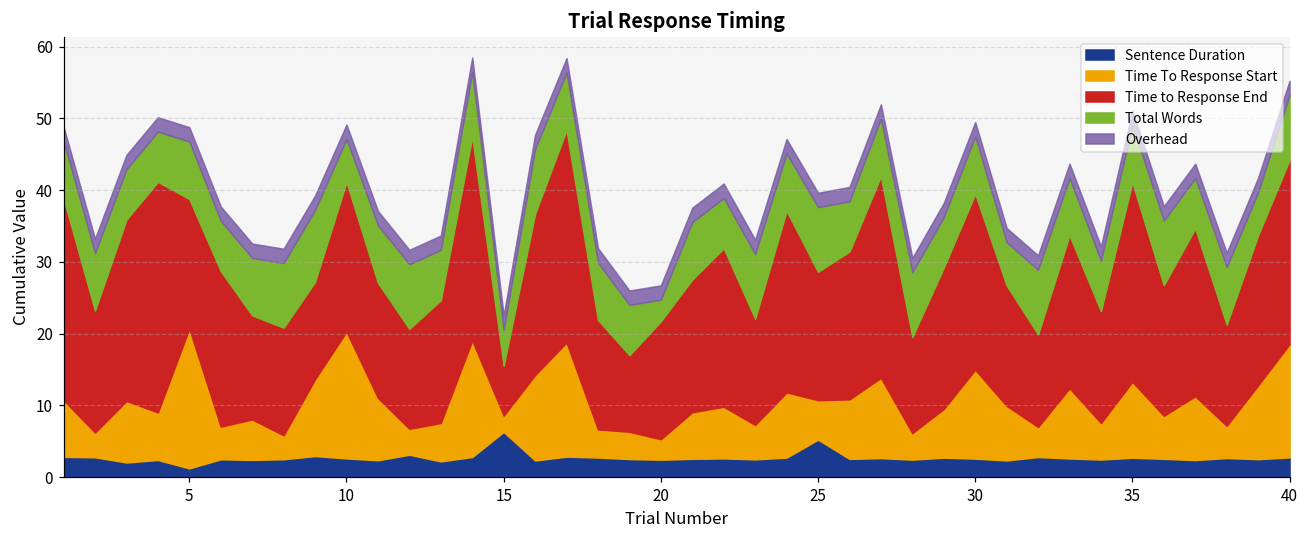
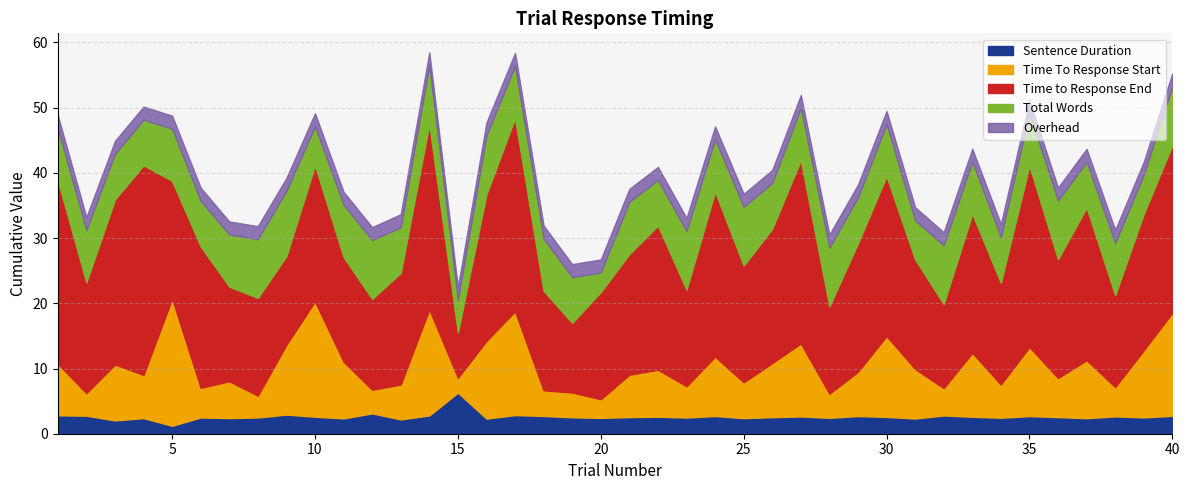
  {
    "Sentence Duration": {
-     "25": 5
+     "25": 2
    },
    "Total Words": {
      "5": 8,
      "10": 6,
      "15": 5,
      "20": 3,
      "25": 9,
      "30": 8,
      "40": 9
    },
    "Overhead": {
      "5": 2,
      "10": 2,
      "15": 2,
      "20": 2,
      "25": 2,
      "30": 2,
      "40": 2
    }
  }
